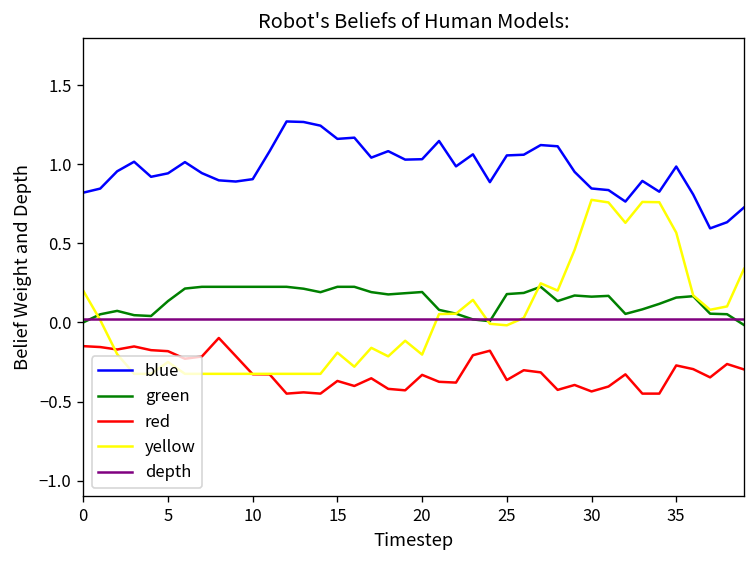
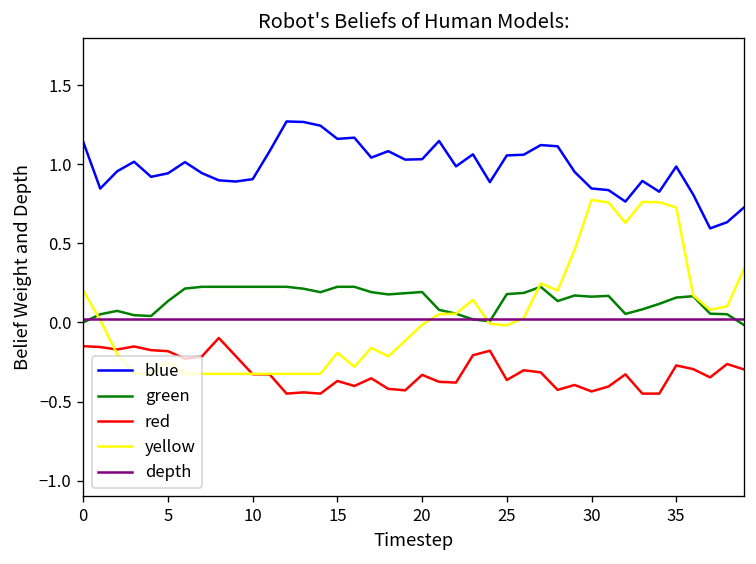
  {
    "blue": {
-     "0": 0.82,
+     "0": 1.14,
      "5": 0.94,
      "10": 0.91,
      "15": 1.16,
      "20": 1.03,
      "25": 1.06,
      "30": 0.85,
      "35": 0.99
    },
    "green": {
      "0": 0.00,
      "5": 0.13,
      "10": 0.22,
      "15": 0.22,
      "20": 0.19,
      "25": 0.18,
      "30": 0.16,
      "35": 0.16
    },
    "red": {
      "0": -0.15,
      "5": -0.18,
      "15": -0.37,
      "20": -0.33,
      "25": -0.36,
      "30": -0.44,
      "35": -0.27
    },
    "yellow": {
      "0": 0.20,
      "15": -0.19,
-     "20": -0.20,
+     "20": -0.01,
      "25": -0.02,
      "30": 0.77,
-     "35": 0.57
+     "35": 0.73
    },
    "depth": {
      "0": 0.02,
      "5": 0.02,
      "10": 0.02,
      "15": 0.02,
      "20": 0.02,
      "25": 0.02,
      "30": 0.02,
      "35": 0.02
    }
  }
